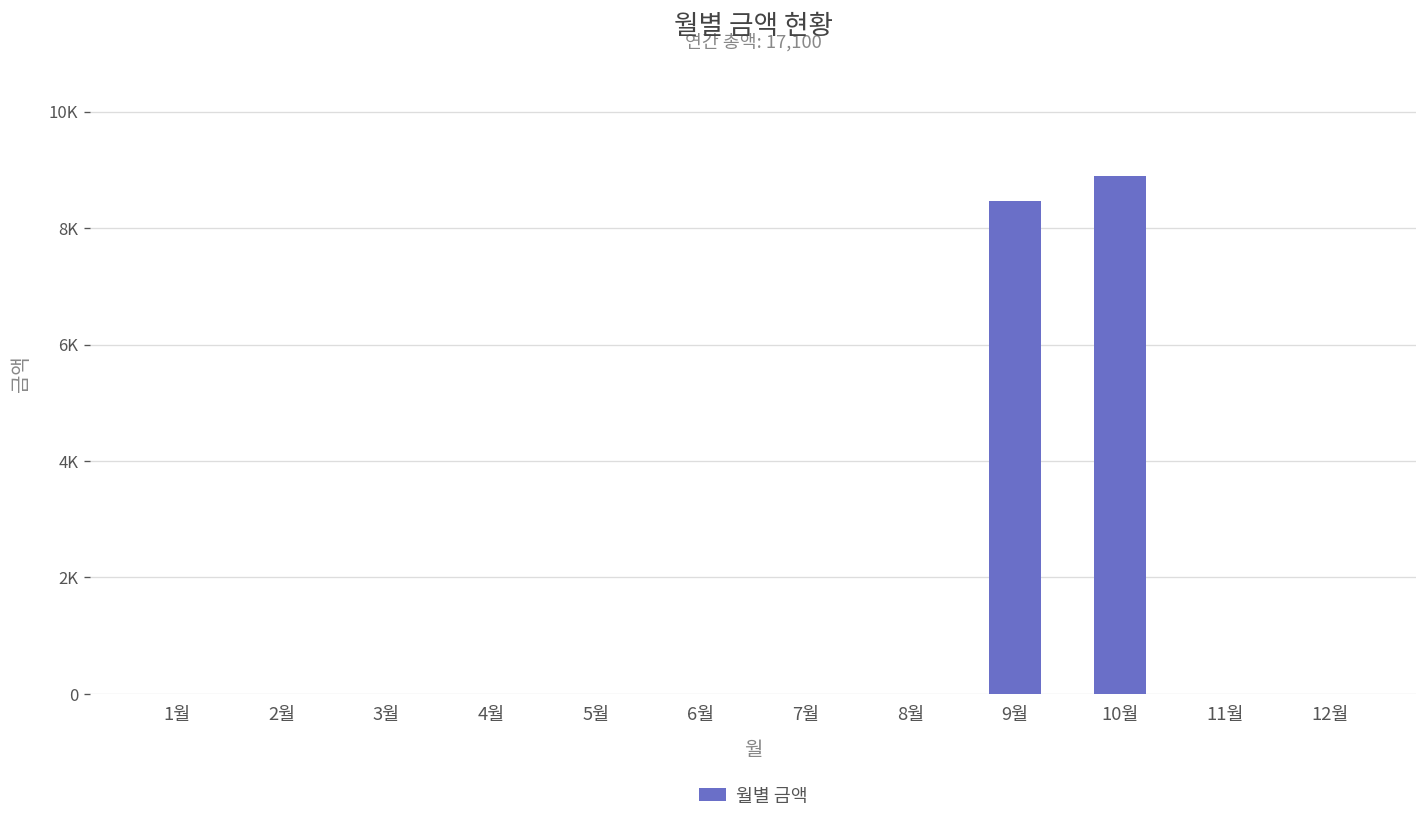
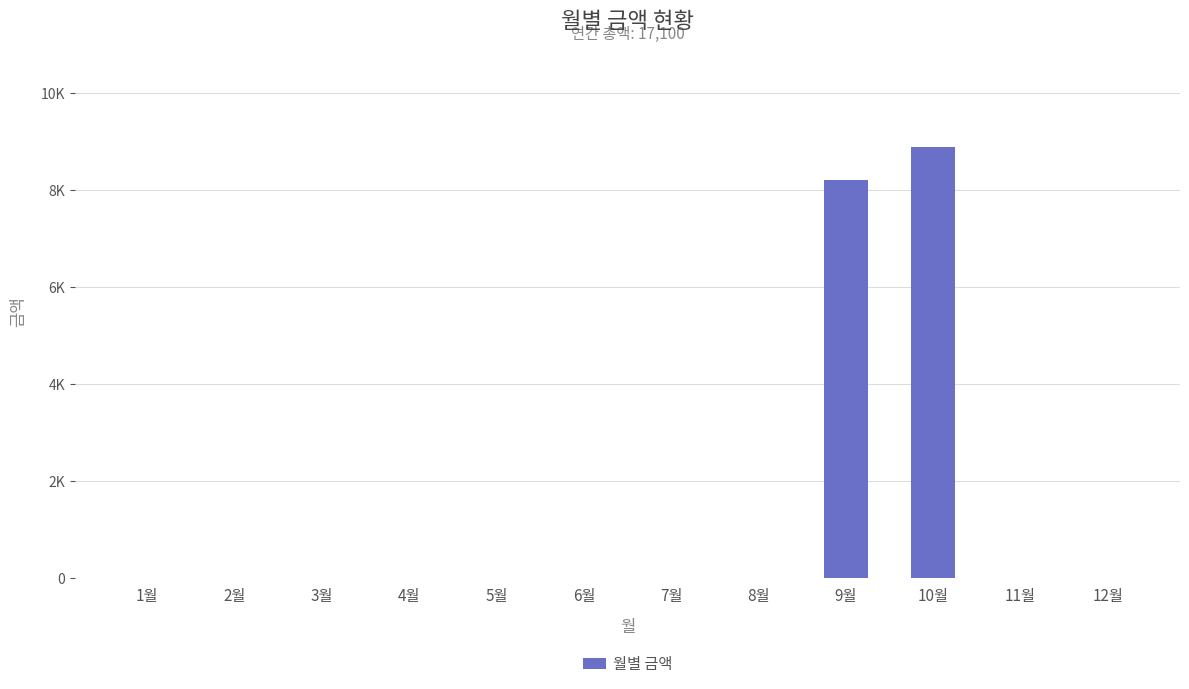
  {
    "1월": 0,
    "2월": 0,
    "3월": 0,
    "4월": 0,
    "5월": 0,
    "6월": 0,
    "7월": 0,
    "8월": 0,
-   "9월": 8500,
+   "9월": 8200,
    "10월": 8900,
    "11월": 0,
    "12월": 0
  }
